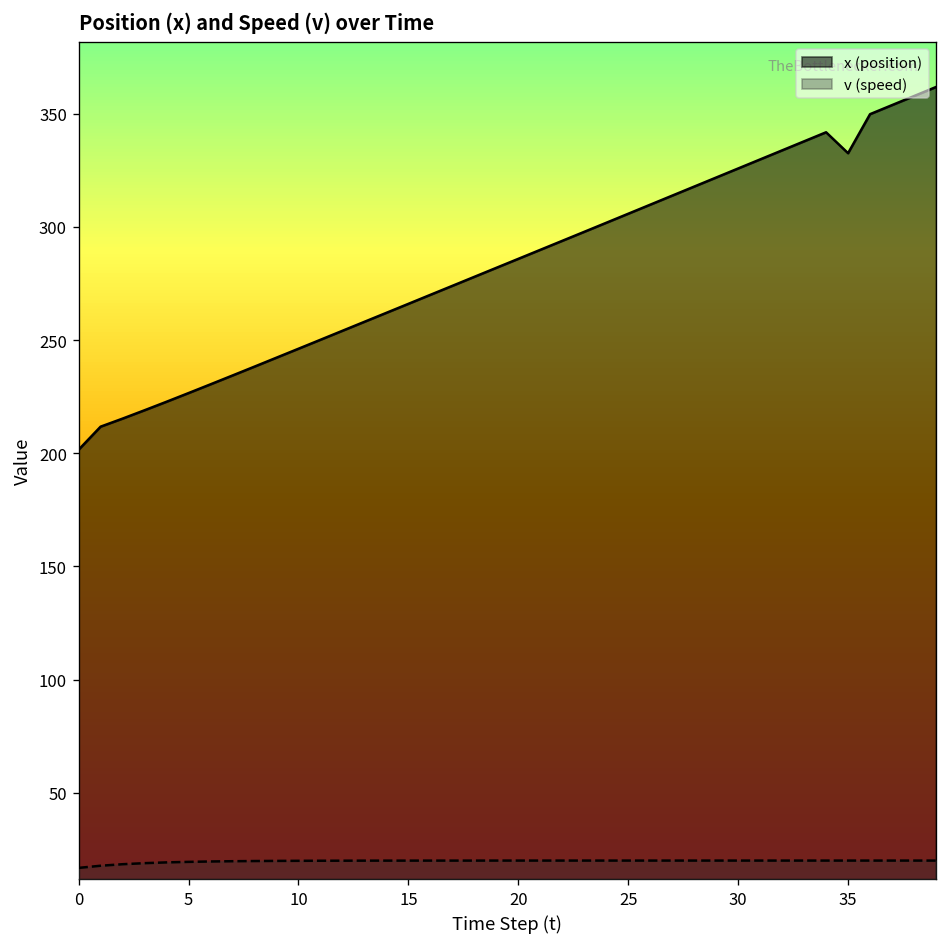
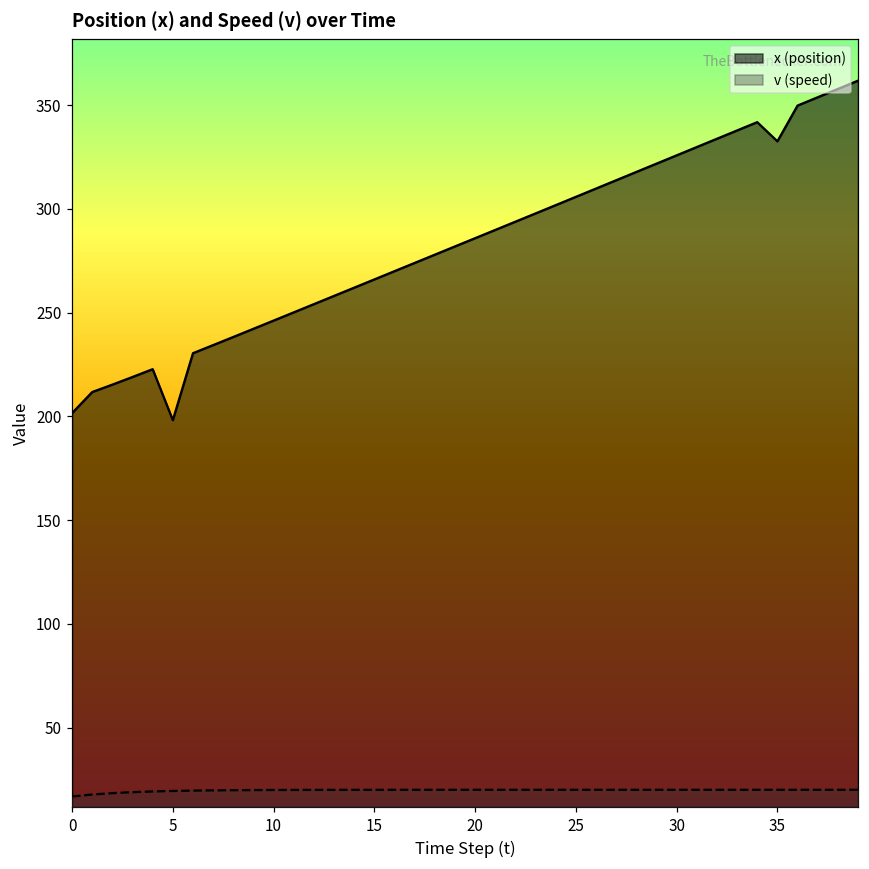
  {
    "x (position)": {
      "0": 202,
-     "5": 227,
+     "5": 198,
      "10": 246,
      "15": 266,
      "20": 286,
      "25": 306,
      "30": 326,
      "35": 333
    },
    "v (speed)": {
      "0": 17,
      "5": 19,
      "10": 20,
      "15": 20,
      "20": 20,
      "25": 20,
      "30": 20,
      "35": 20
    }
  }
